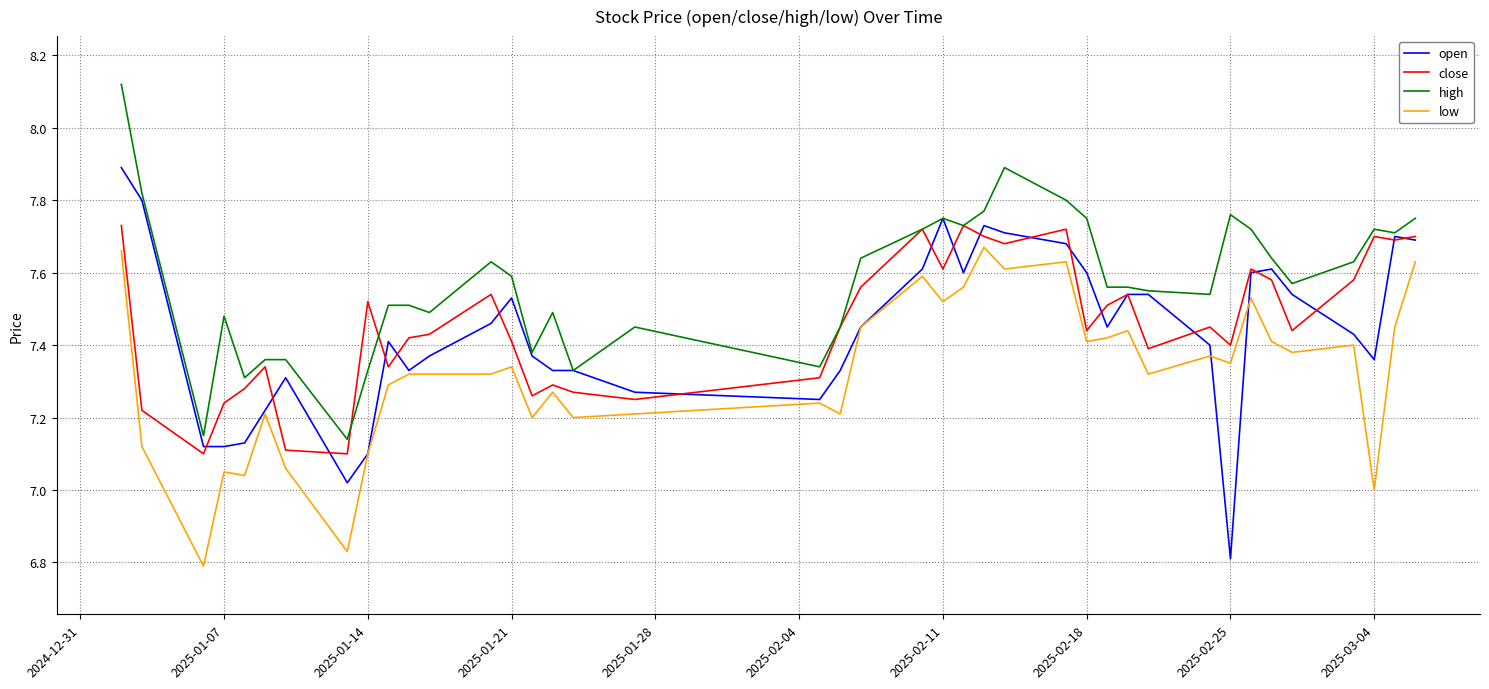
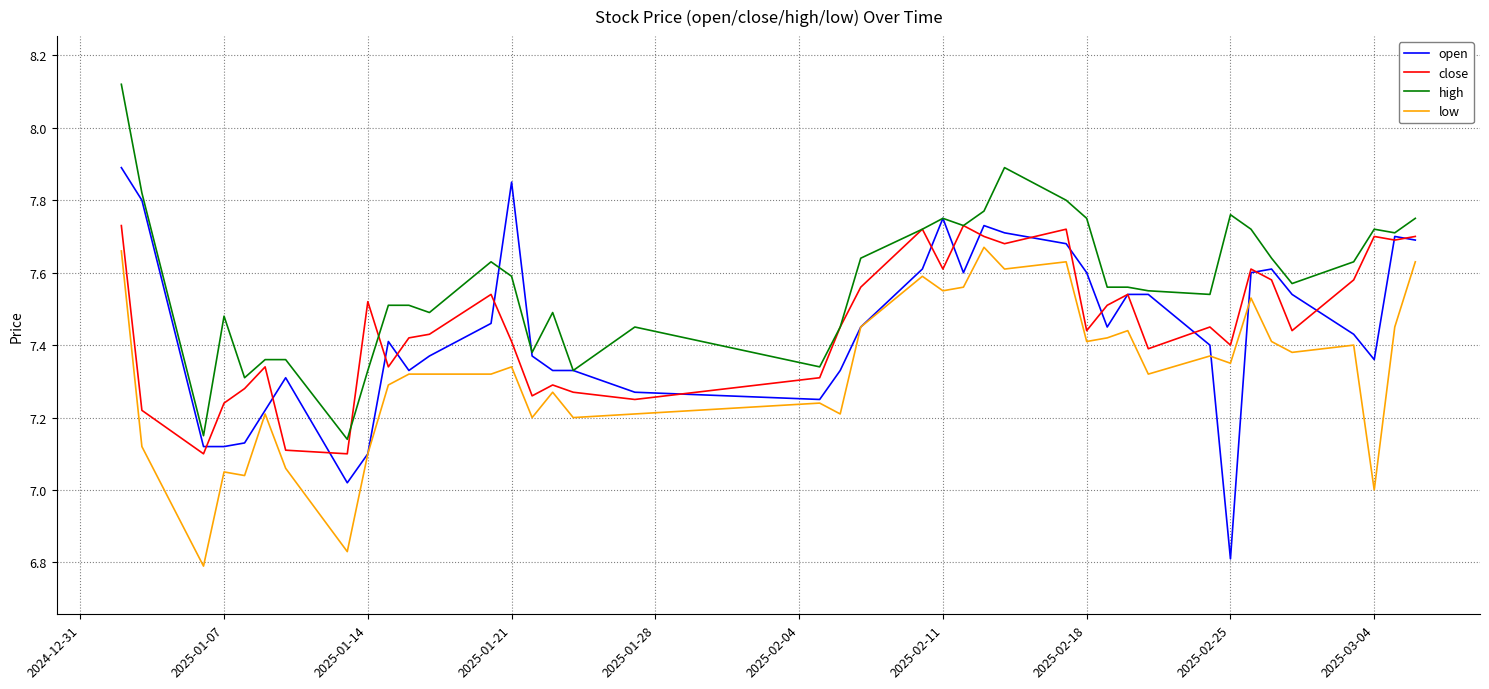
  {
    "open": {
      "2025-01-07": 7.12,
-     "2025-01-21": 7.53,
+     "2025-01-21": 7.85,
      "2025-02-18": 7.60,
      "2025-02-25": 6.81,
      "2025-03-04": 7.36
    },
    "close": {
      "2025-01-07": 7.24,
      "2025-01-14": 7.52,
      "2025-01-21": 7.41,
      "2025-02-11": 7.61,
      "2025-02-18": 7.44,
      "2025-02-25": 7.40,
      "2025-03-04": 7.70
    },
    "high": {
      "2025-01-07": 7.48,
      "2025-01-14": 7.33,
      "2025-01-21": 7.59,
      "2025-02-18": 7.75,
      "2025-02-25": 7.76,
      "2025-03-04": 7.72
    },
    "low": {
      "2025-01-07": 7.05,
      "2025-01-21": 7.34,
-     "2025-02-11": 7.52,
+     "2025-02-11": 7.55,
      "2025-02-18": 7.41,
      "2025-02-25": 7.35,
      "2025-03-04": 7.00
    }
  }
